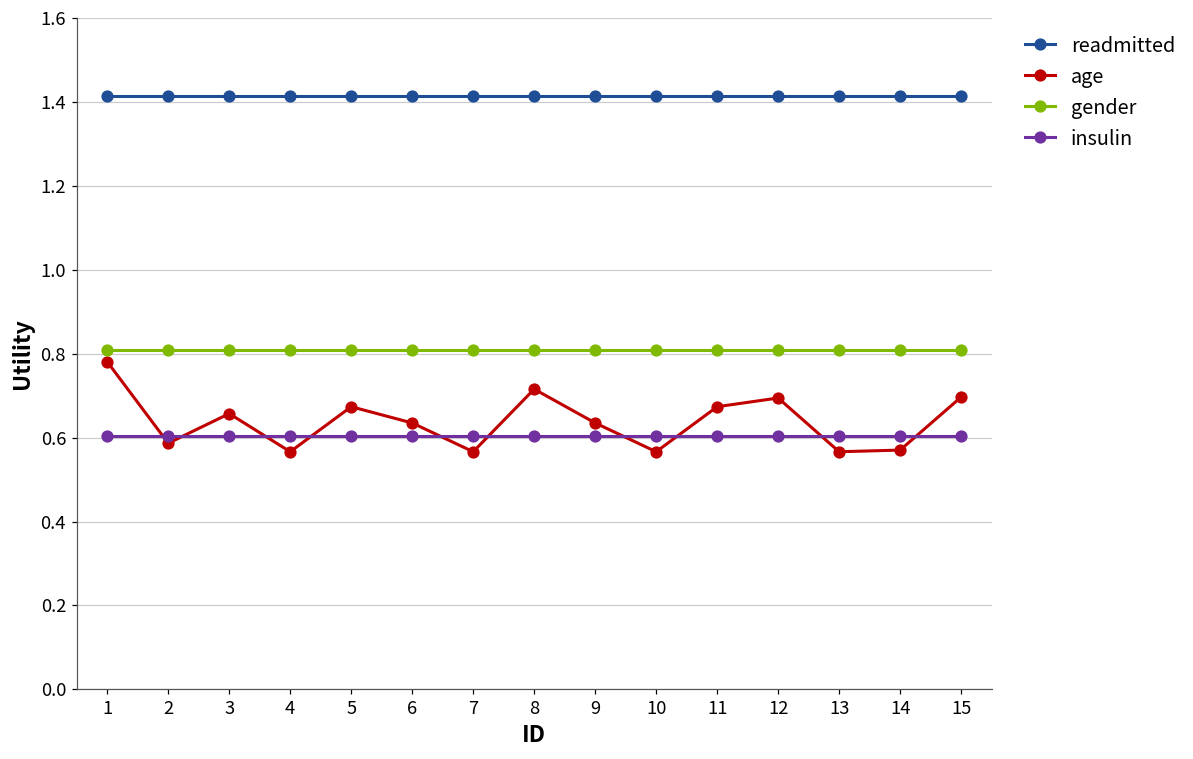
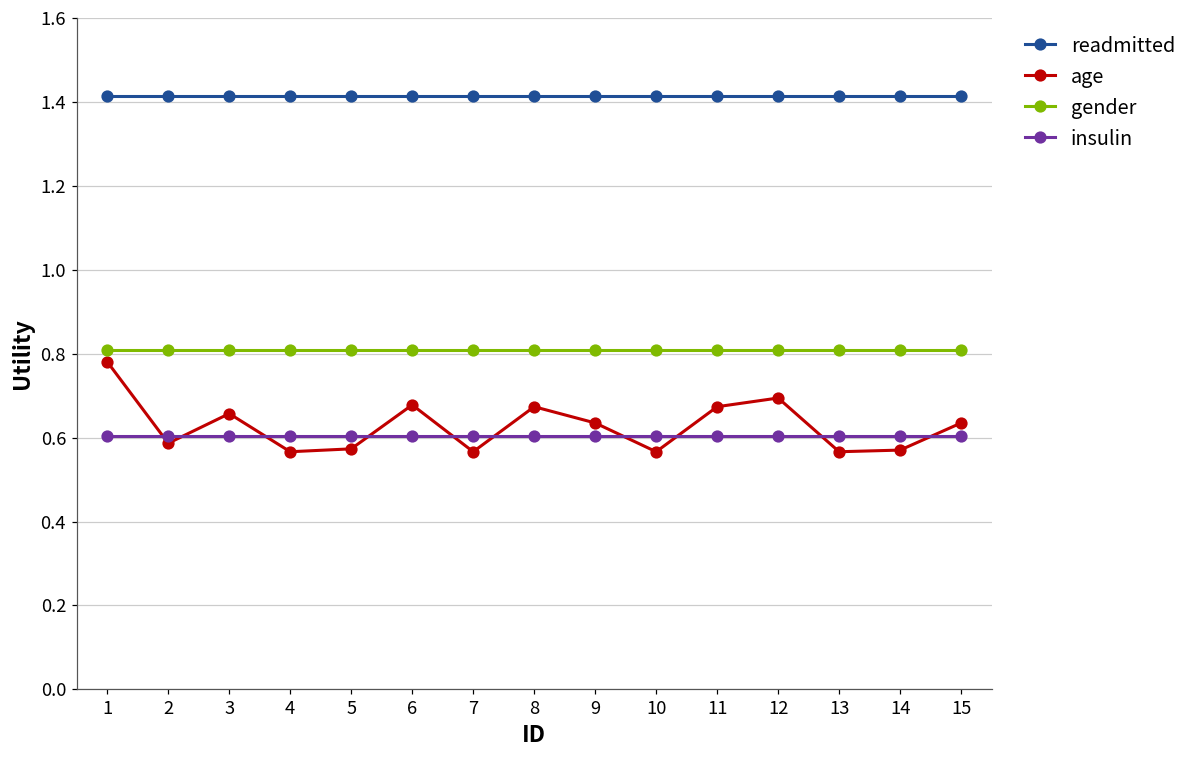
  {
    "readmitted": {
      "1": 1.41,
      "2": 1.41,
      "3": 1.41,
      "4": 1.41,
      "5": 1.41,
      "6": 1.41,
      "7": 1.41,
      "8": 1.41,
      "9": 1.41,
      "10": 1.41,
      "11": 1.41,
      "12": 1.41,
      "13": 1.41,
      "14": 1.41,
      "15": 1.41
    },
    "age": {
      "1": 0.78,
      "2": 0.59,
      "3": 0.66,
      "4": 0.57,
-     "5": 0.67,
-     "6": 0.64,
+     "5": 0.57,
+     "6": 0.68,
      "7": 0.57,
-     "8": 0.72,
+     "8": 0.67,
      "9": 0.64,
      "10": 0.57,
      "11": 0.67,
      "12": 0.69,
      "13": 0.57,
      "14": 0.57,
-     "15": 0.70
+     "15": 0.64
    },
    "gender": {
      "1": 0.81,
      "2": 0.81,
      "3": 0.81,
      "4": 0.81,
      "5": 0.81,
      "6": 0.81,
      "7": 0.81,
      "8": 0.81,
      "9": 0.81,
      "10": 0.81,
      "11": 0.81,
      "12": 0.81,
      "13": 0.81,
      "14": 0.81,
      "15": 0.81
    },
    "insulin": {
      "1": 0.60,
      "2": 0.60,
      "3": 0.60,
      "4": 0.60,
      "5": 0.60,
      "6": 0.60,
      "7": 0.60,
      "8": 0.60,
      "9": 0.60,
      "10": 0.60,
      "11": 0.60,
      "12": 0.60,
      "13": 0.60,
      "14": 0.60,
      "15": 0.60
    }
  }
